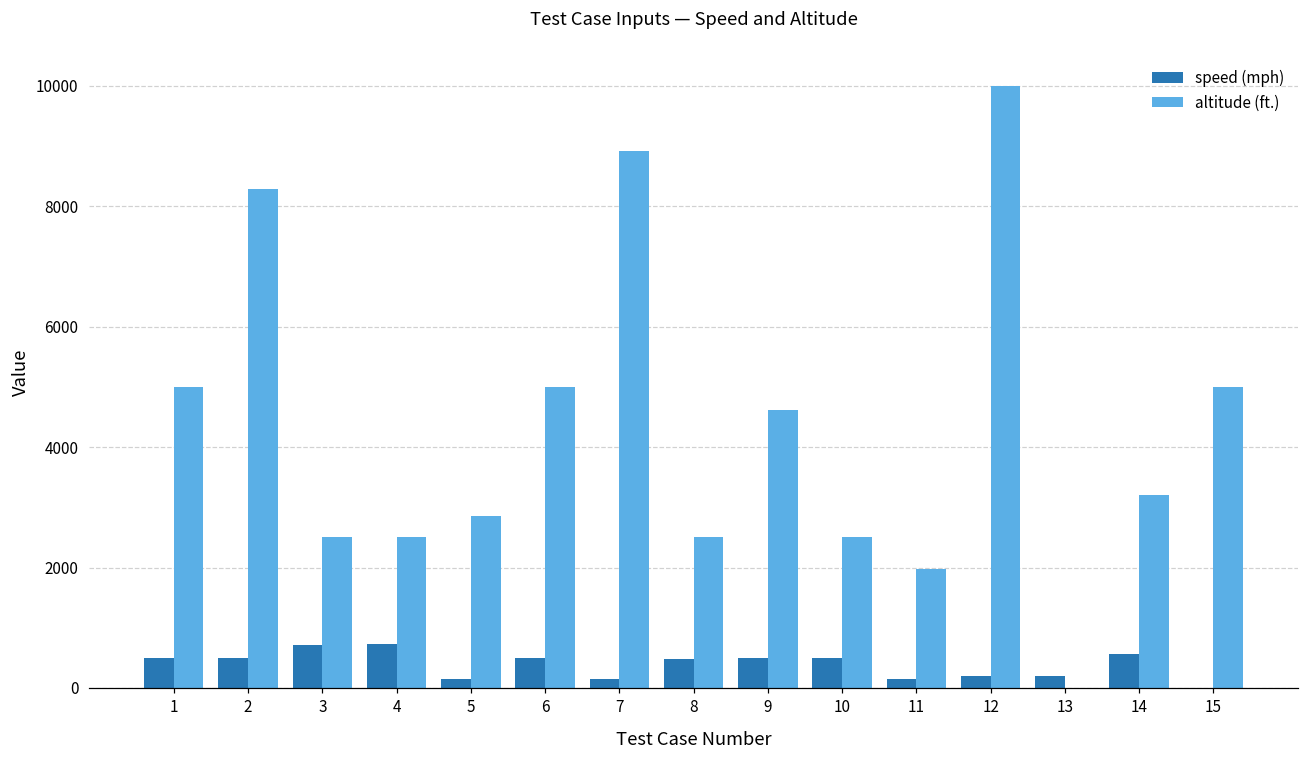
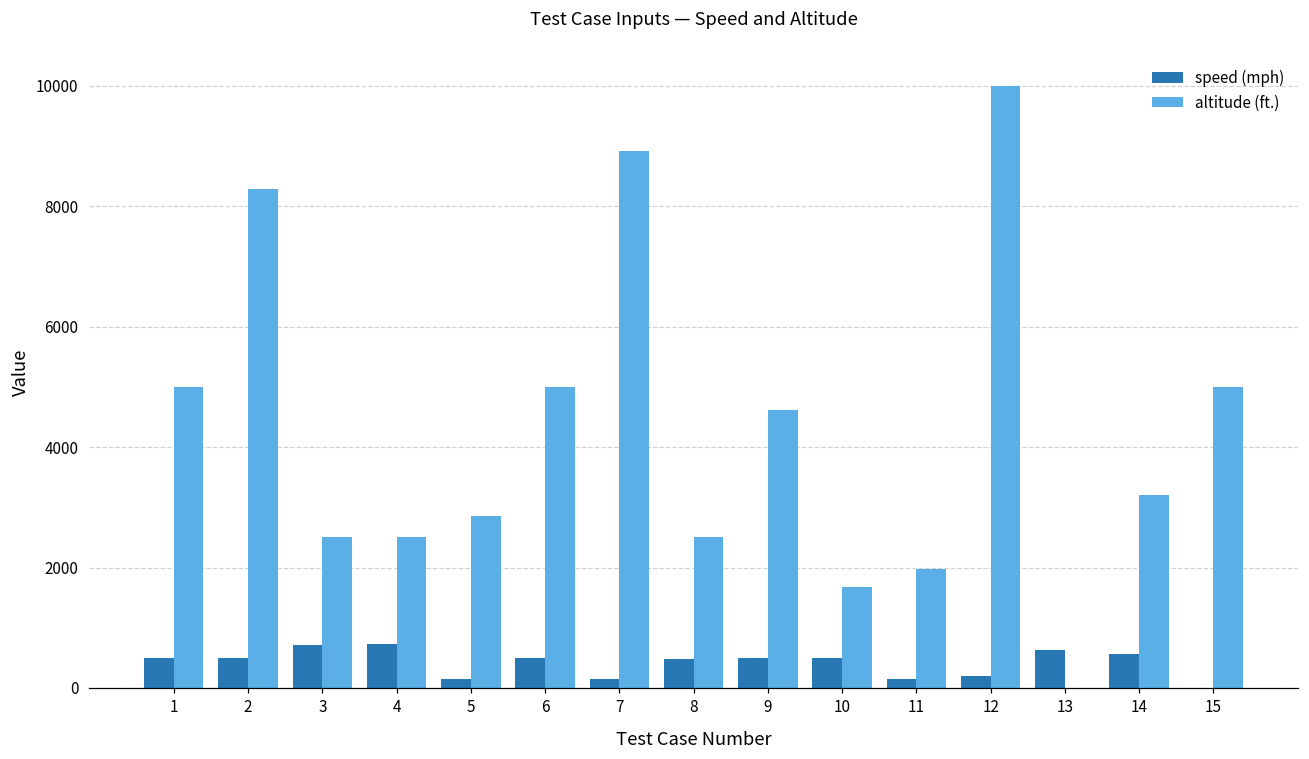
  {
    "speed (mph)": {
      "1": 500,
      "2": 500,
      "3": 700,
      "4": 700,
      "5": 100,
      "6": 500,
      "7": 200,
      "8": 500,
      "9": 500,
      "10": 500,
      "11": 200,
      "12": 200,
-     "13": 200,
+     "13": 600,
      "14": 600,
      "15": 0
    },
    "altitude (ft.)": {
      "1": 5000,
      "2": 8300,
      "3": 2500,
      "4": 2500,
      "5": 2900,
      "6": 5000,
      "7": 8900,
      "8": 2500,
      "9": 4600,
-     "10": 2500,
+     "10": 1700,
      "11": 2000,
      "12": 10000,
      "13": 0,
      "14": 3200,
      "15": 5000
    }
  }
